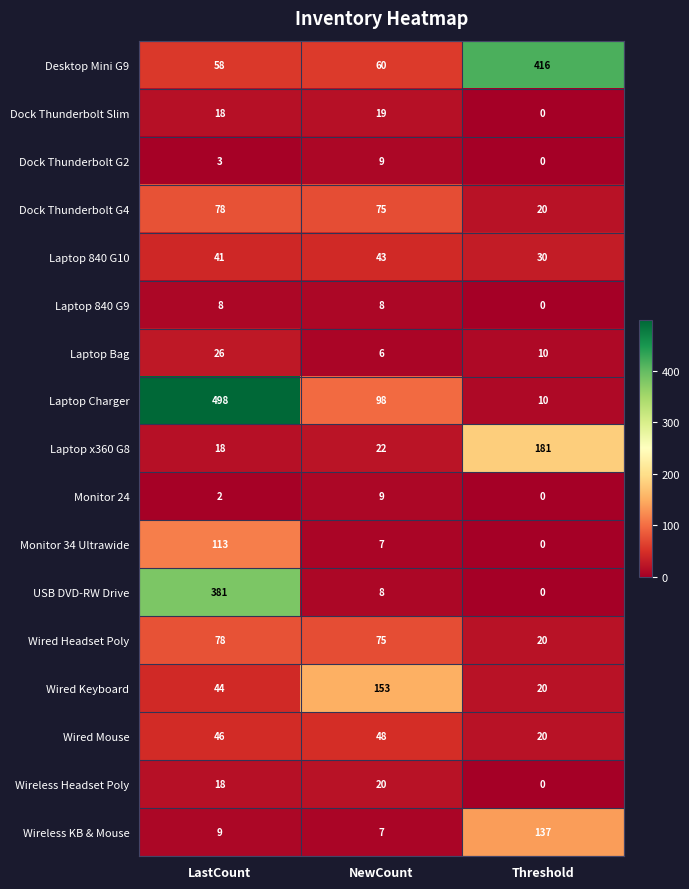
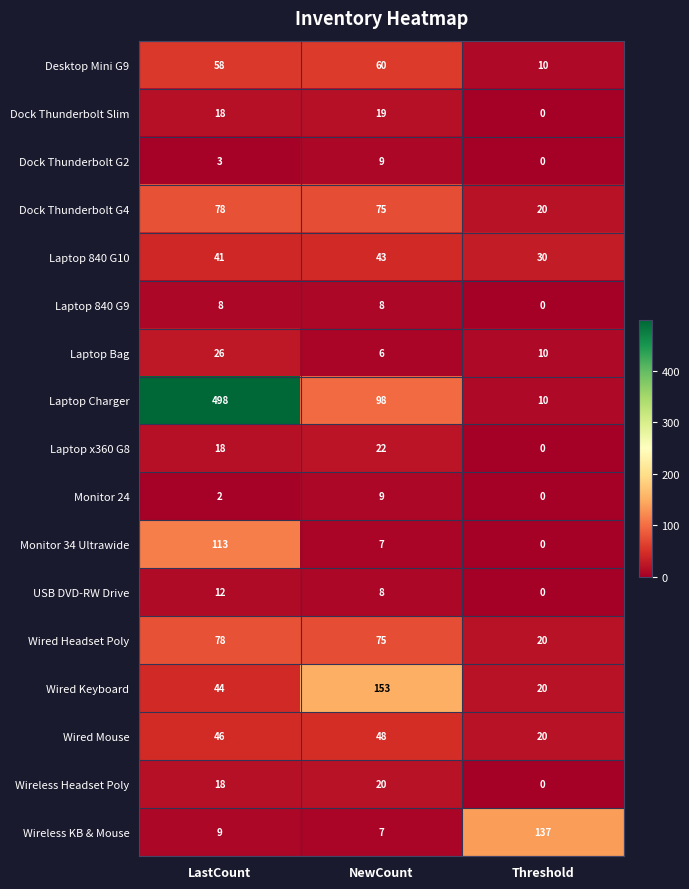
  {
    "Desktop Mini G9": {
      "LastCount": 58,
      "NewCount": 60,
-     "Threshold": 416
+     "Threshold": 10
    },
    "Dock Thunderbolt Slim": {
      "LastCount": 18,
      "NewCount": 19,
      "Threshold": 0
    },
    "Dock Thunderbolt G2": {
      "LastCount": 3,
      "NewCount": 9,
      "Threshold": 0
    },
    "Dock Thunderbolt G4": {
      "LastCount": 78,
      "NewCount": 75,
      "Threshold": 20
    },
    "Laptop 840 G10": {
      "LastCount": 41,
      "NewCount": 43,
      "Threshold": 30
    },
    "Laptop 840 G9": {
      "LastCount": 8,
      "NewCount": 8,
      "Threshold": 0
    },
    "Laptop Bag": {
      "LastCount": 26,
      "NewCount": 6,
      "Threshold": 10
    },
    "Laptop Charger": {
      "LastCount": 498,
      "NewCount": 98,
      "Threshold": 10
    },
    "Laptop x360 G8": {
      "LastCount": 18,
      "NewCount": 22,
-     "Threshold": 181
+     "Threshold": 0
    },
    "Monitor 24": {
      "LastCount": 2,
      "NewCount": 9,
      "Threshold": 0
    },
    "Monitor 34 Ultrawide": {
      "LastCount": 113,
      "NewCount": 7,
      "Threshold": 0
    },
    "USB DVD-RW Drive": {
-     "LastCount": 381,
+     "LastCount": 12,
      "NewCount": 8,
      "Threshold": 0
    },
    "Wired Headset Poly": {
      "LastCount": 78,
      "NewCount": 75,
      "Threshold": 20
    },
    "Wired Keyboard": {
      "LastCount": 44,
      "NewCount": 153,
      "Threshold": 20
    },
    "Wired Mouse": {
      "LastCount": 46,
      "NewCount": 48,
      "Threshold": 20
    },
    "Wireless Headset Poly": {
      "LastCount": 18,
      "NewCount": 20,
      "Threshold": 0
    },
    "Wireless KB & Mouse": {
      "LastCount": 9,
      "NewCount": 7,
      "Threshold": 137
    }
  }
